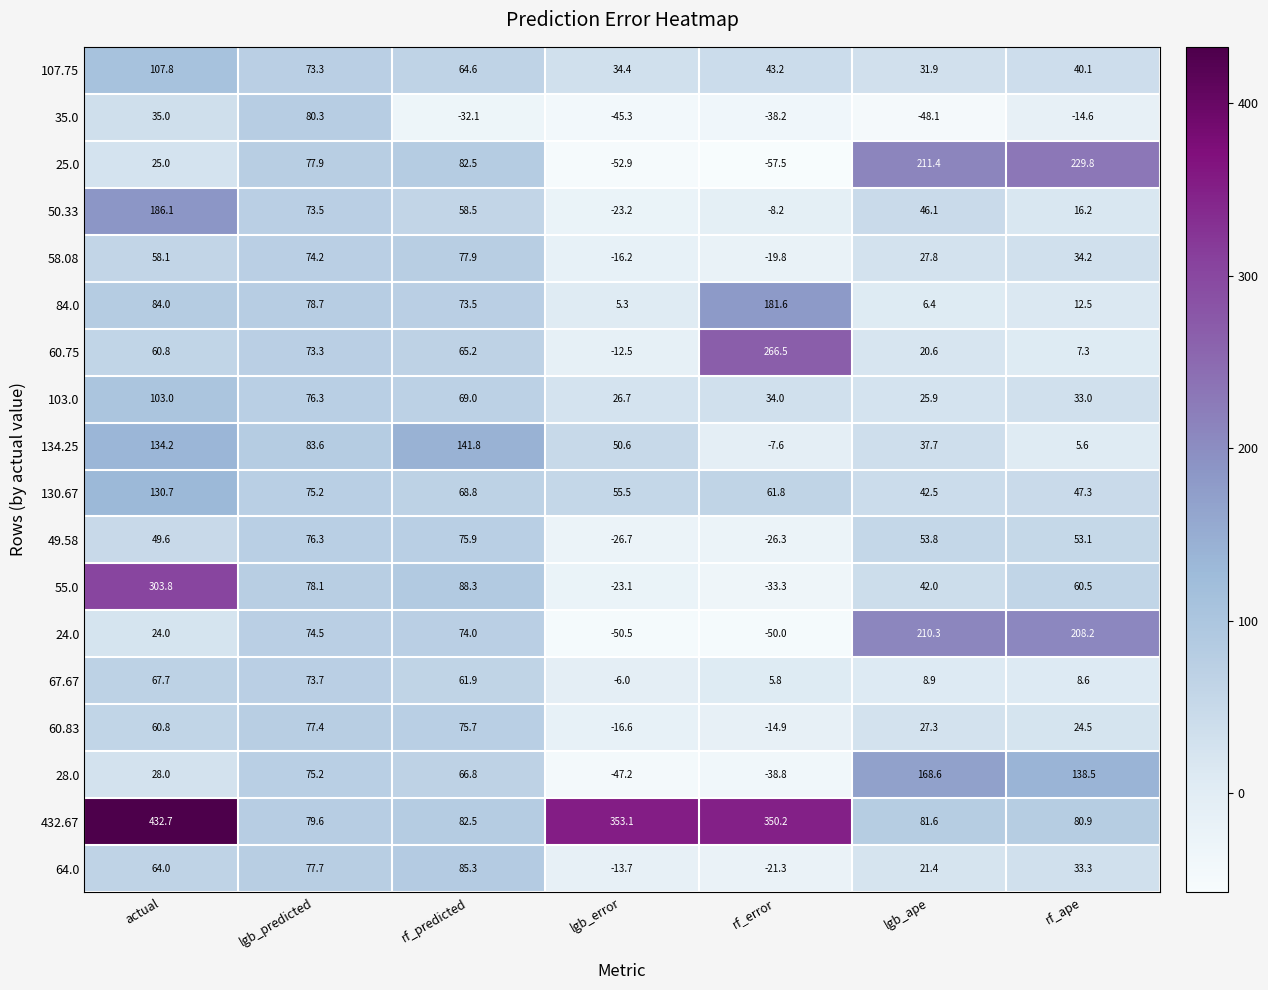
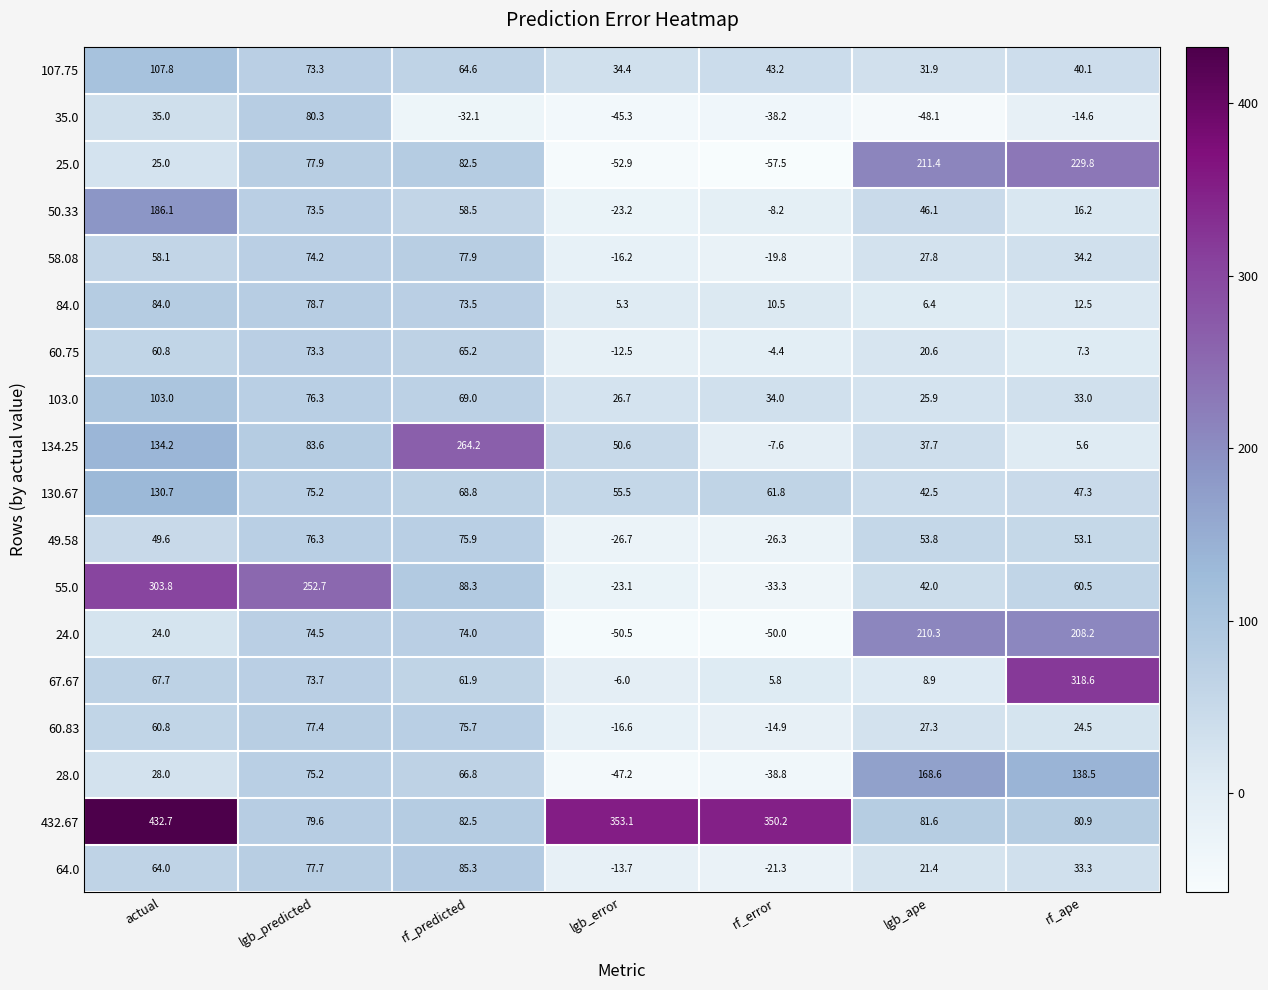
  {
    "107.75": {
      "actual": 107.8,
      "lgb_predicted": 73.3,
      "rf_predicted": 64.6,
      "lgb_error": 34.4,
      "rf_error": 43.2,
      "lgb_ape": 31.9,
      "rf_ape": 40.1
    },
    "35.0": {
      "actual": 35.0,
      "lgb_predicted": 80.3,
      "rf_predicted": -32.1,
      "lgb_error": -45.3,
      "rf_error": -38.2,
      "lgb_ape": -48.1,
      "rf_ape": -14.6
    },
    "25.0": {
      "actual": 25.0,
      "lgb_predicted": 77.9,
      "rf_predicted": 82.5,
      "lgb_error": -52.9,
      "rf_error": -57.5,
      "lgb_ape": 211.4,
      "rf_ape": 229.8
    },
    "50.33": {
      "actual": 186.1,
      "lgb_predicted": 73.5,
      "rf_predicted": 58.5,
      "lgb_error": -23.2,
      "rf_error": -8.2,
      "lgb_ape": 46.1,
      "rf_ape": 16.2
    },
    "58.08": {
      "actual": 58.1,
      "lgb_predicted": 74.2,
      "rf_predicted": 77.9,
      "lgb_error": -16.2,
      "rf_error": -19.8,
      "lgb_ape": 27.8,
      "rf_ape": 34.2
    },
    "84.0": {
      "actual": 84.0,
      "lgb_predicted": 78.7,
      "rf_predicted": 73.5,
      "lgb_error": 5.3,
-     "rf_error": 181.6,
+     "rf_error": 10.5,
      "lgb_ape": 6.4,
      "rf_ape": 12.5
    },
    "60.75": {
      "actual": 60.8,
      "lgb_predicted": 73.3,
      "rf_predicted": 65.2,
      "lgb_error": -12.5,
-     "rf_error": 266.5,
+     "rf_error": -4.4,
      "lgb_ape": 20.6,
      "rf_ape": 7.3
    },
    "103.0": {
      "actual": 103.0,
      "lgb_predicted": 76.3,
      "rf_predicted": 69.0,
      "lgb_error": 26.7,
      "rf_error": 34.0,
      "lgb_ape": 25.9,
      "rf_ape": 33.0
    },
    "134.25": {
      "actual": 134.2,
      "lgb_predicted": 83.6,
-     "rf_predicted": 141.8,
+     "rf_predicted": 264.2,
      "lgb_error": 50.6,
      "rf_error": -7.6,
      "lgb_ape": 37.7,
      "rf_ape": 5.6
    },
    "130.67": {
      "actual": 130.7,
      "lgb_predicted": 75.2,
      "rf_predicted": 68.8,
      "lgb_error": 55.5,
      "rf_error": 61.8,
      "lgb_ape": 42.5,
      "rf_ape": 47.3
    },
    "49.58": {
      "actual": 49.6,
      "lgb_predicted": 76.3,
      "rf_predicted": 75.9,
      "lgb_error": -26.7,
      "rf_error": -26.3,
      "lgb_ape": 53.8,
      "rf_ape": 53.1
    },
    "55.0": {
      "actual": 303.8,
-     "lgb_predicted": 78.1,
+     "lgb_predicted": 252.7,
      "rf_predicted": 88.3,
      "lgb_error": -23.1,
      "rf_error": -33.3,
      "lgb_ape": 42.0,
      "rf_ape": 60.5
    },
    "24.0": {
      "actual": 24.0,
      "lgb_predicted": 74.5,
      "rf_predicted": 74.0,
      "lgb_error": -50.5,
      "rf_error": -50.0,
      "lgb_ape": 210.3,
      "rf_ape": 208.2
    },
    "67.67": {
      "actual": 67.7,
      "lgb_predicted": 73.7,
      "rf_predicted": 61.9,
      "lgb_error": -6.0,
      "rf_error": 5.8,
      "lgb_ape": 8.9,
-     "rf_ape": 8.6
+     "rf_ape": 318.6
    },
    "60.83": {
      "actual": 60.8,
      "lgb_predicted": 77.4,
      "rf_predicted": 75.7,
      "lgb_error": -16.6,
      "rf_error": -14.9,
      "lgb_ape": 27.3,
      "rf_ape": 24.5
    },
    "28.0": {
      "actual": 28.0,
      "lgb_predicted": 75.2,
      "rf_predicted": 66.8,
      "lgb_error": -47.2,
      "rf_error": -38.8,
      "lgb_ape": 168.6,
      "rf_ape": 138.5
    },
    "432.67": {
      "actual": 432.7,
      "lgb_predicted": 79.6,
      "rf_predicted": 82.5,
      "lgb_error": 353.1,
      "rf_error": 350.2,
      "lgb_ape": 81.6,
      "rf_ape": 80.9
    },
    "64.0": {
      "actual": 64.0,
      "lgb_predicted": 77.7,
      "rf_predicted": 85.3,
      "lgb_error": -13.7,
      "rf_error": -21.3,
      "lgb_ape": 21.4,
      "rf_ape": 33.3
    }
  }
